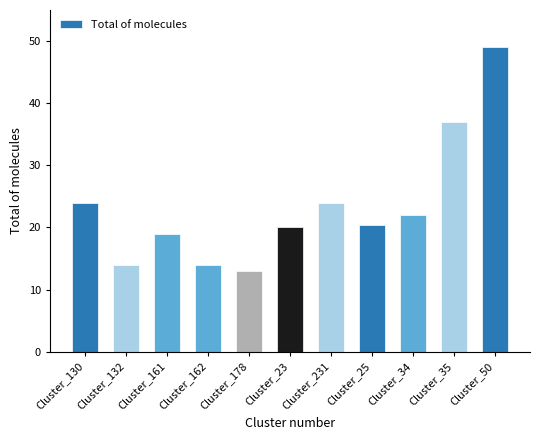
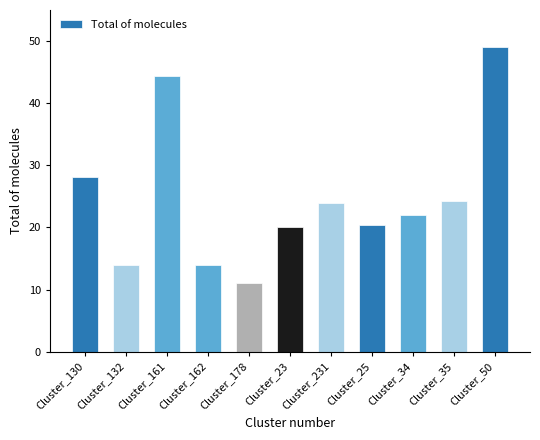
  {
-   "Cluster_130": 24,
+   "Cluster_130": 28,
    "Cluster_132": 14,
-   "Cluster_161": 19,
+   "Cluster_161": 44,
    "Cluster_162": 14,
-   "Cluster_178": 13,
+   "Cluster_178": 11,
    "Cluster_23": 20,
    "Cluster_231": 24,
    "Cluster_25": 20,
    "Cluster_34": 22,
-   "Cluster_35": 37,
+   "Cluster_35": 24,
    "Cluster_50": 49
  }
